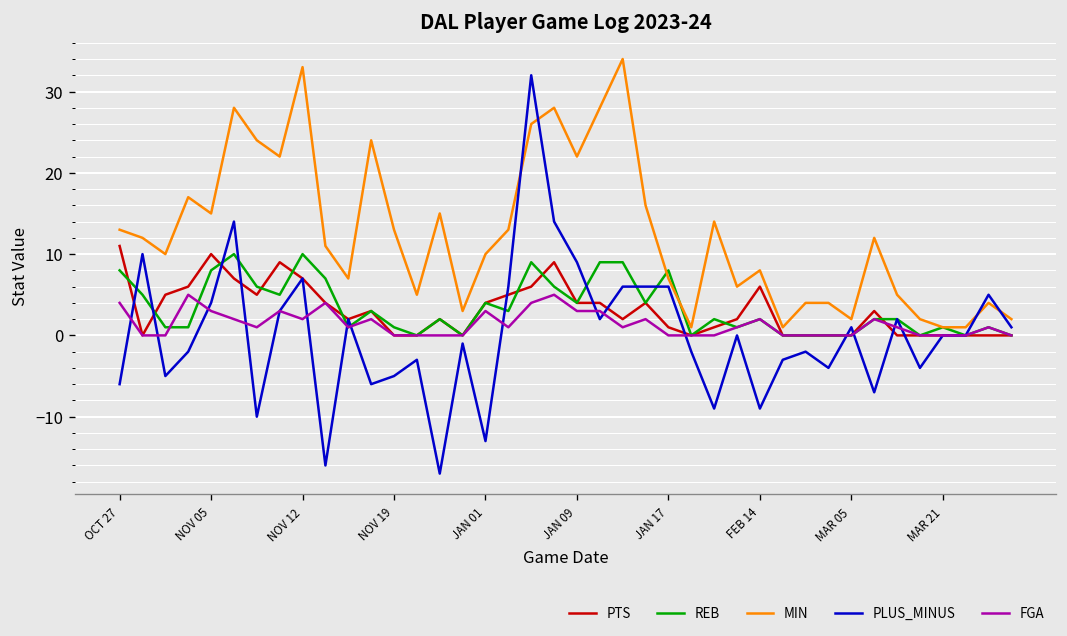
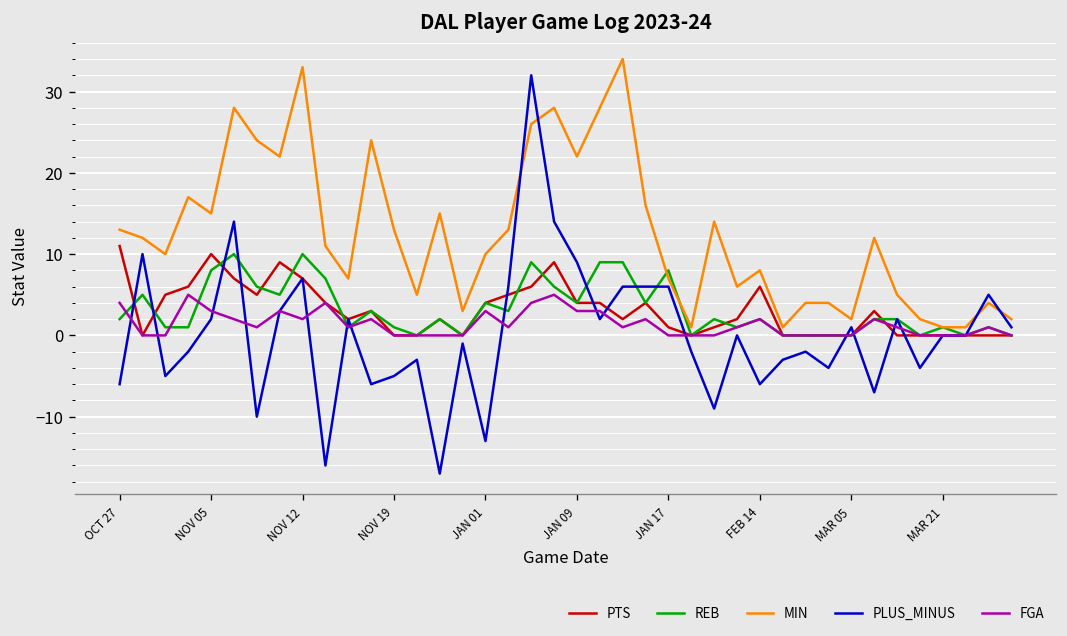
  {
    "PTS": {
      "OCT 27": 11,
      "NOV 05": 10,
      "JAN 17": 1,
      "FEB 14": 6
    },
    "REB": {
-     "OCT 27": 8,
+     "OCT 27": 2,
      "NOV 05": 8,
      "NOV 12": 10,
      "NOV 19": 1,
      "JAN 17": 8
    },
    "MIN": {
      "OCT 27": 13,
      "NOV 05": 15,
      "NOV 12": 33,
      "NOV 19": 13,
      "JAN 01": 10,
      "JAN 09": 22,
      "JAN 17": 7,
      "FEB 14": 8,
      "MAR 05": 2
    },
    "PLUS_MINUS": {
      "OCT 27": -6,
-     "NOV 05": 4,
+     "NOV 05": 2,
      "NOV 19": -5,
      "JAN 01": -13,
      "JAN 09": 9,
      "JAN 17": 6,
-     "FEB 14": -9,
+     "FEB 14": -6,
      "MAR 05": 1
    },
    "FGA": {
      "OCT 27": 4,
      "NOV 05": 3,
      "NOV 12": 2,
      "JAN 01": 3,
      "JAN 09": 3,
      "JAN 17": 0
    }
  }
